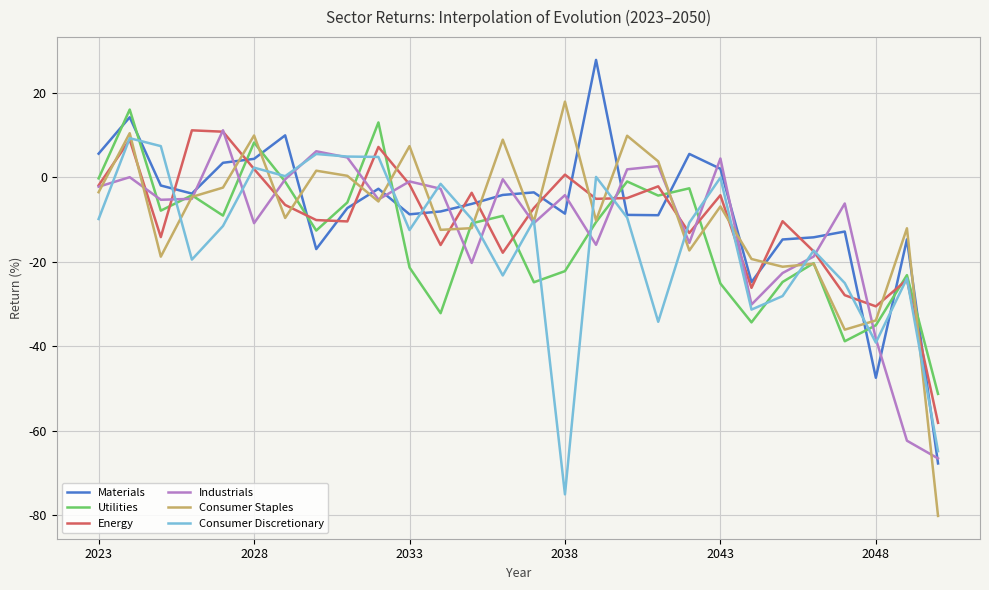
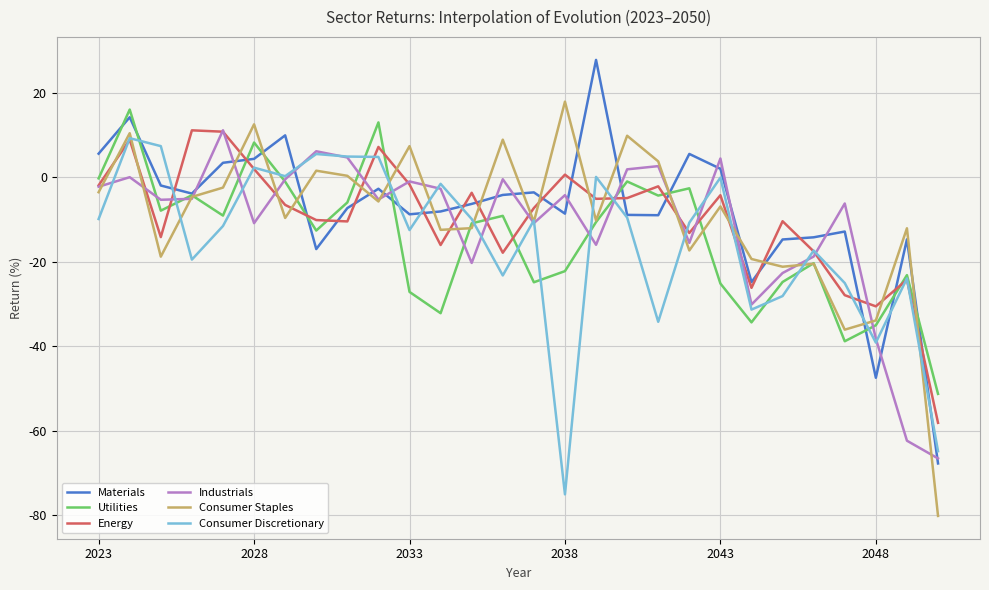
  {
    "Materials": {
      "2023": 6,
      "2028": 4,
      "2033": -9,
      "2038": -9,
      "2043": 2,
      "2048": -47
    },
    "Utilities": {
      "2023": 0,
      "2028": 8,
-     "2033": -21,
+     "2033": -27,
      "2038": -22,
      "2043": -25,
      "2048": -35
    },
    "Energy": {
      "2033": -2,
      "2038": 1,
      "2043": -4,
      "2048": -31
    },
    "Industrials": {
      "2028": -11,
      "2033": -1,
      "2038": -4,
      "2043": 4,
      "2048": -38
    },
    "Consumer Staples": {
      "2023": -4,
-     "2028": 10,
+     "2028": 12,
      "2033": 7,
      "2038": 18,
      "2043": -7,
      "2048": -34
    },
    "Consumer Discretionary": {
      "2023": -10,
      "2033": -13,
      "2038": -75,
      "2043": 0,
      "2048": -39
    }
  }
